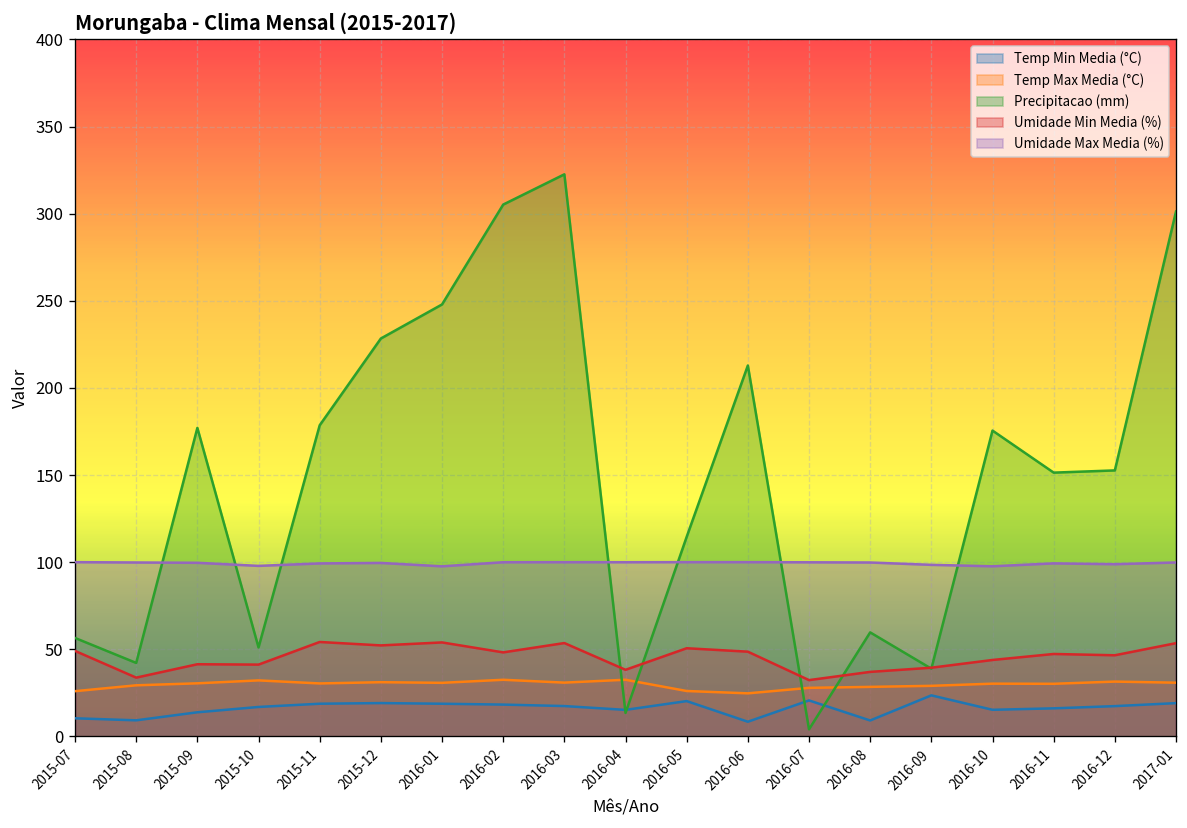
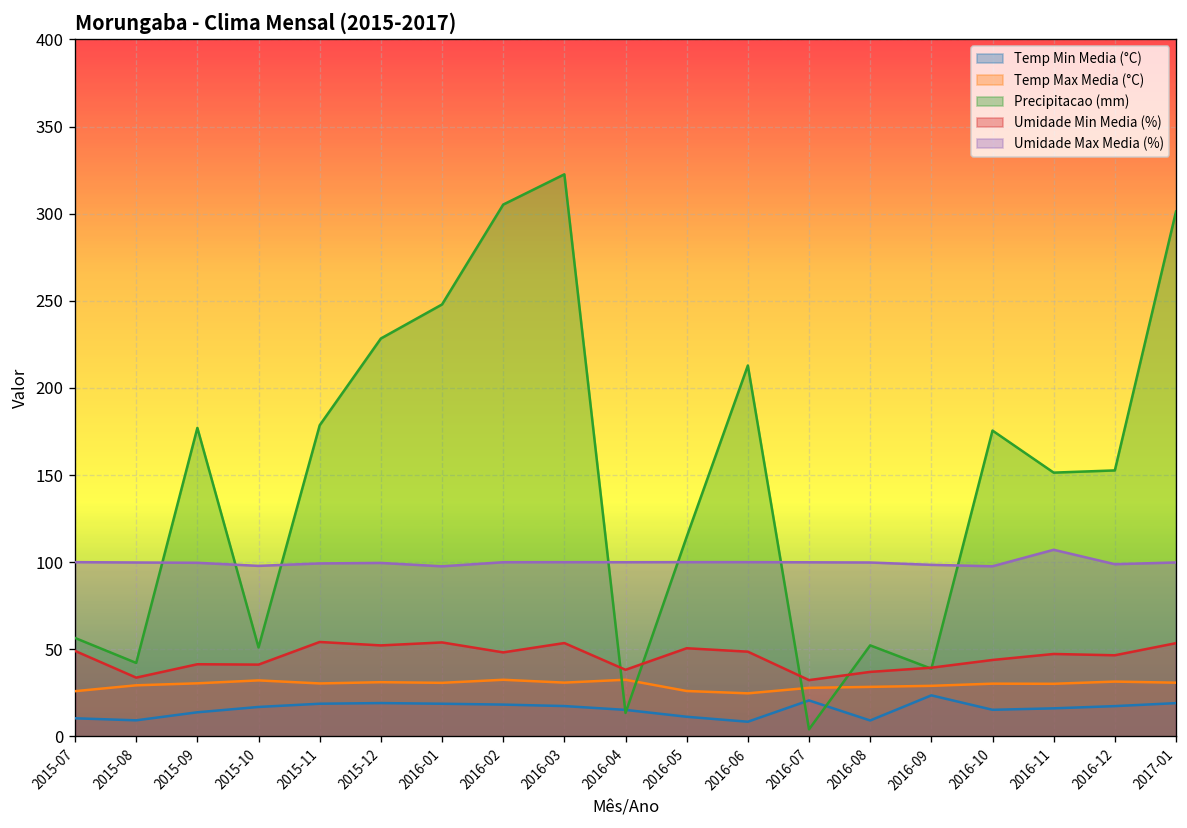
  {
    "Temp Min Media (°C)": {
      "2015-07": 10,
      "2015-08": 9,
      "2015-09": 14,
      "2015-10": 17,
      "2015-11": 19,
      "2015-12": 19,
      "2016-01": 19,
      "2016-02": 18,
      "2016-03": 17,
-     "2016-05": 20,
+     "2016-05": 11,
      "2016-06": 8,
      "2016-07": 21,
      "2016-08": 9,
      "2016-09": 24,
      "2016-10": 15,
      "2016-11": 16,
      "2016-12": 17,
      "2017-01": 19
    },
    "Precipitacao (mm)": {
      "2015-07": 56,
      "2015-08": 42,
      "2015-09": 177,
      "2015-10": 51,
      "2015-11": 179,
      "2015-12": 228,
      "2016-01": 248,
      "2016-02": 305,
      "2016-03": 323,
      "2016-05": 115,
      "2016-06": 213,
      "2016-07": 4,
-     "2016-08": 60,
+     "2016-08": 52,
      "2016-10": 176,
      "2016-11": 151,
      "2016-12": 153,
      "2017-01": 301
    },
    "Umidade Max Media (%)": {
      "2015-07": 100,
      "2015-08": 100,
      "2015-09": 100,
      "2015-10": 98,
      "2015-11": 99,
      "2015-12": 100,
      "2016-01": 98,
      "2016-02": 100,
      "2016-03": 100,
      "2016-04": 100,
      "2016-05": 100,
      "2016-06": 100,
      "2016-07": 100,
      "2016-08": 100,
      "2016-09": 98,
      "2016-10": 98,
-     "2016-11": 99,
+     "2016-11": 107,
      "2016-12": 99,
      "2017-01": 100
    }
  }
